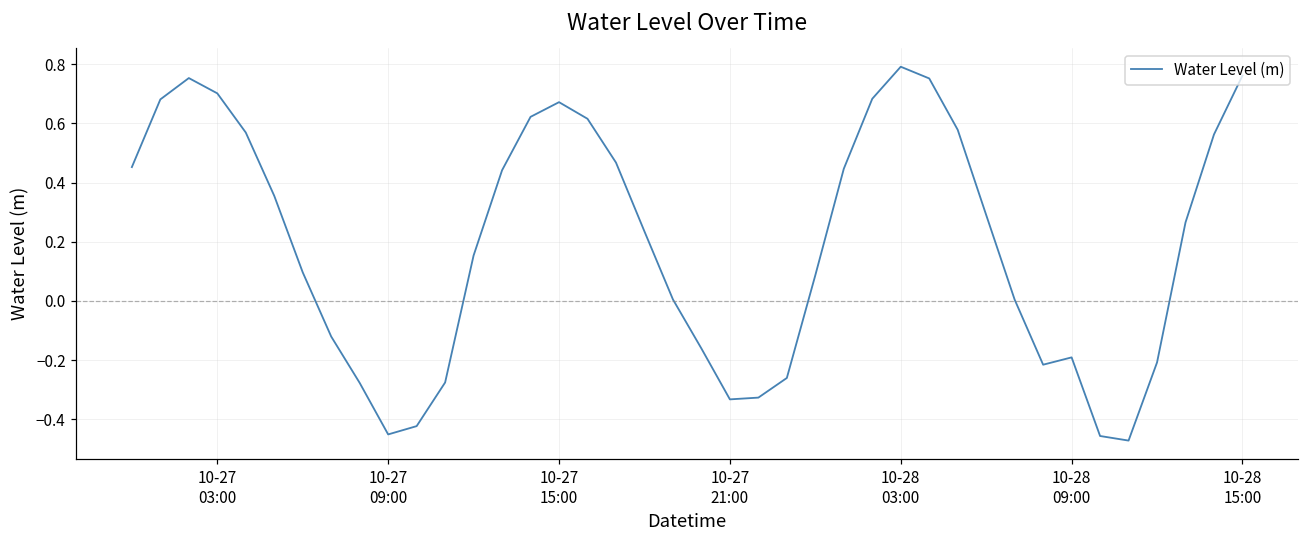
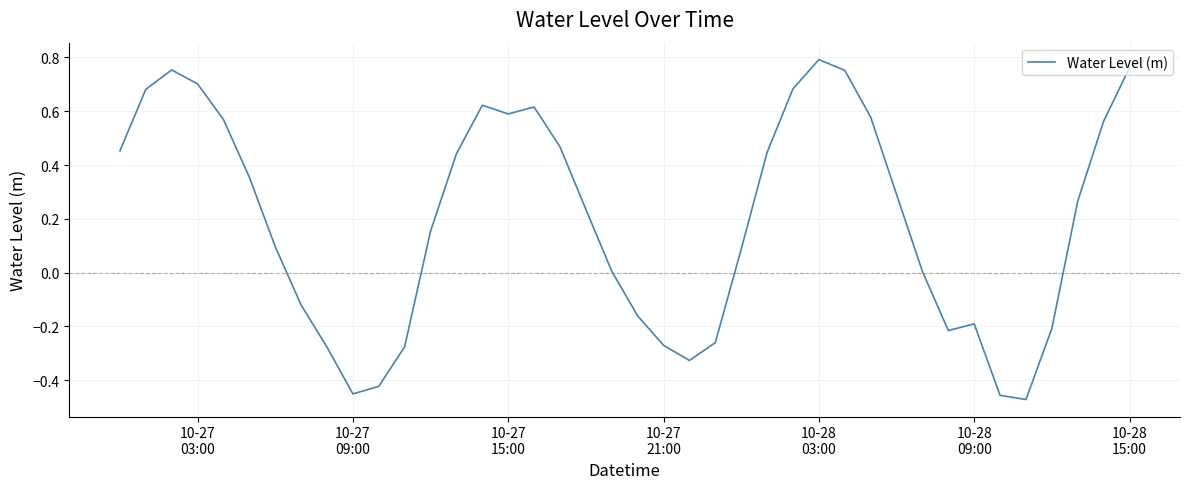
  {
    "10-27 03:00": 0.70,
    "10-27 09:00": -0.45,
-   "10-27 15:00": 0.67,
-   "10-27 21:00": -0.33,
+   "10-27 15:00": 0.59,
+   "10-27 21:00": -0.27,
    "10-28 03:00": 0.79,
    "10-28 09:00": -0.19
  }
